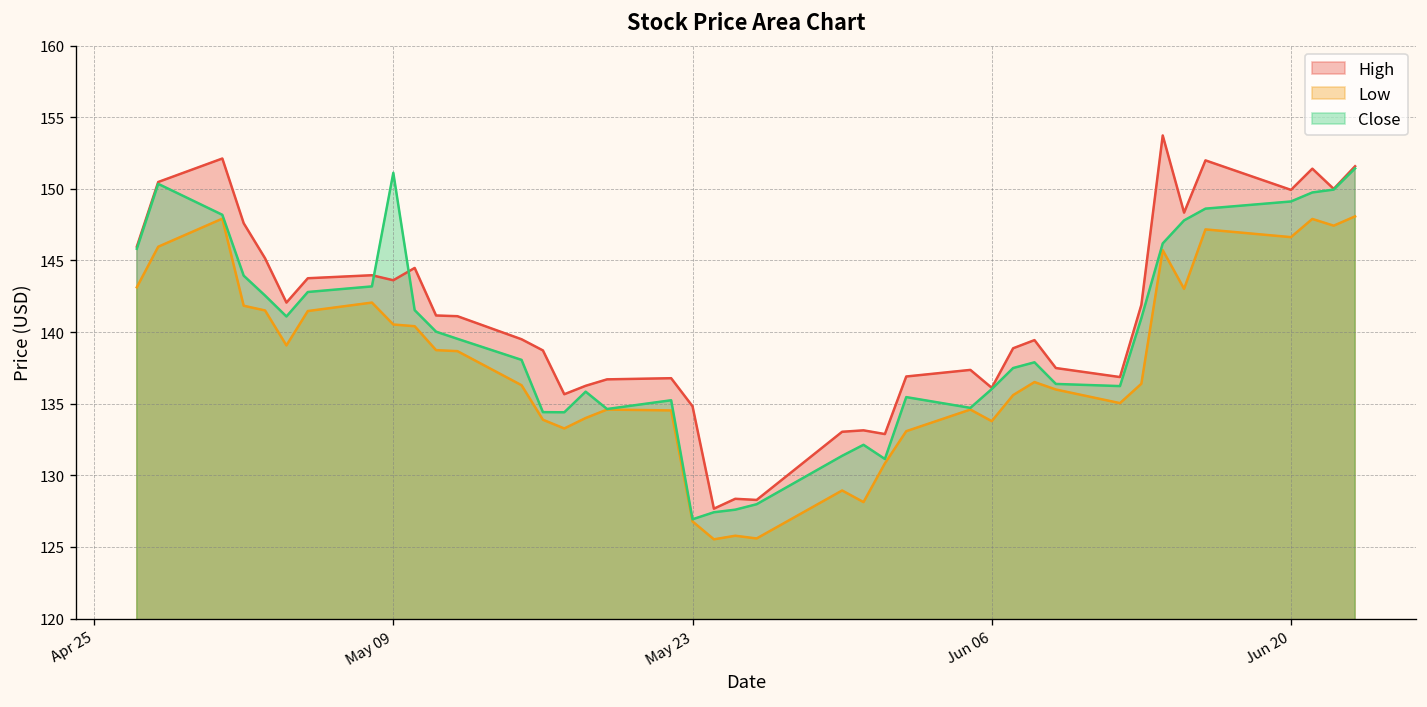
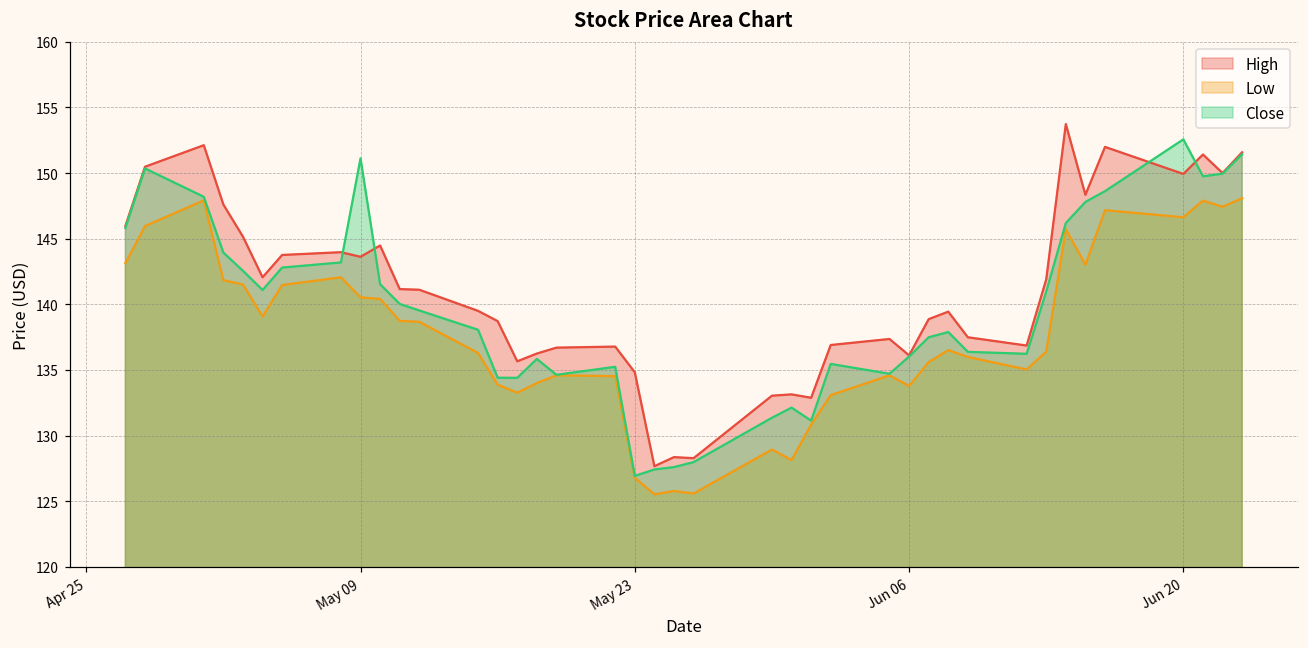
  {
    "Close": {
      "May 09": 151.1,
-     "Jun 20": 149.1
+     "Jun 20": 152.6
    }
  }
